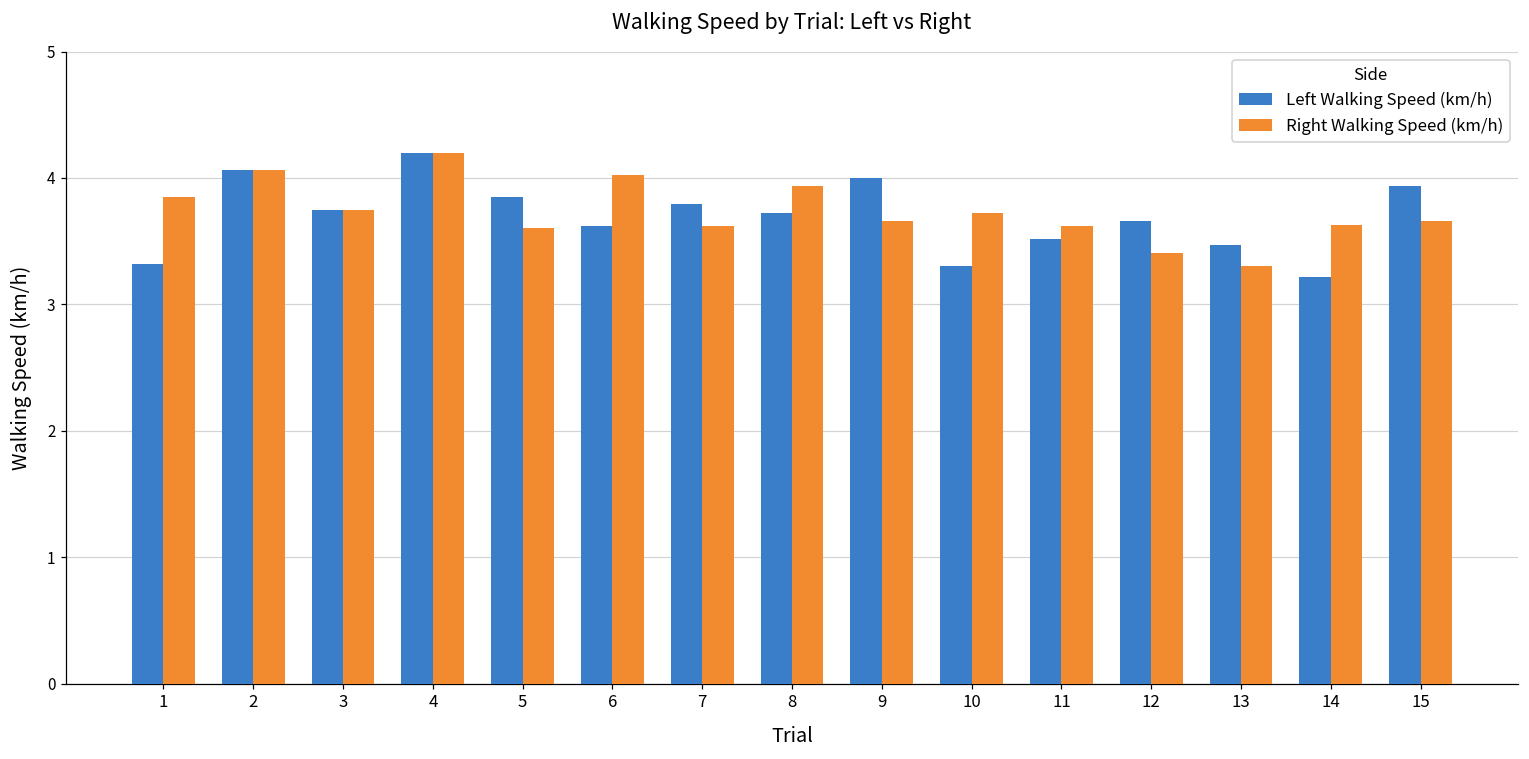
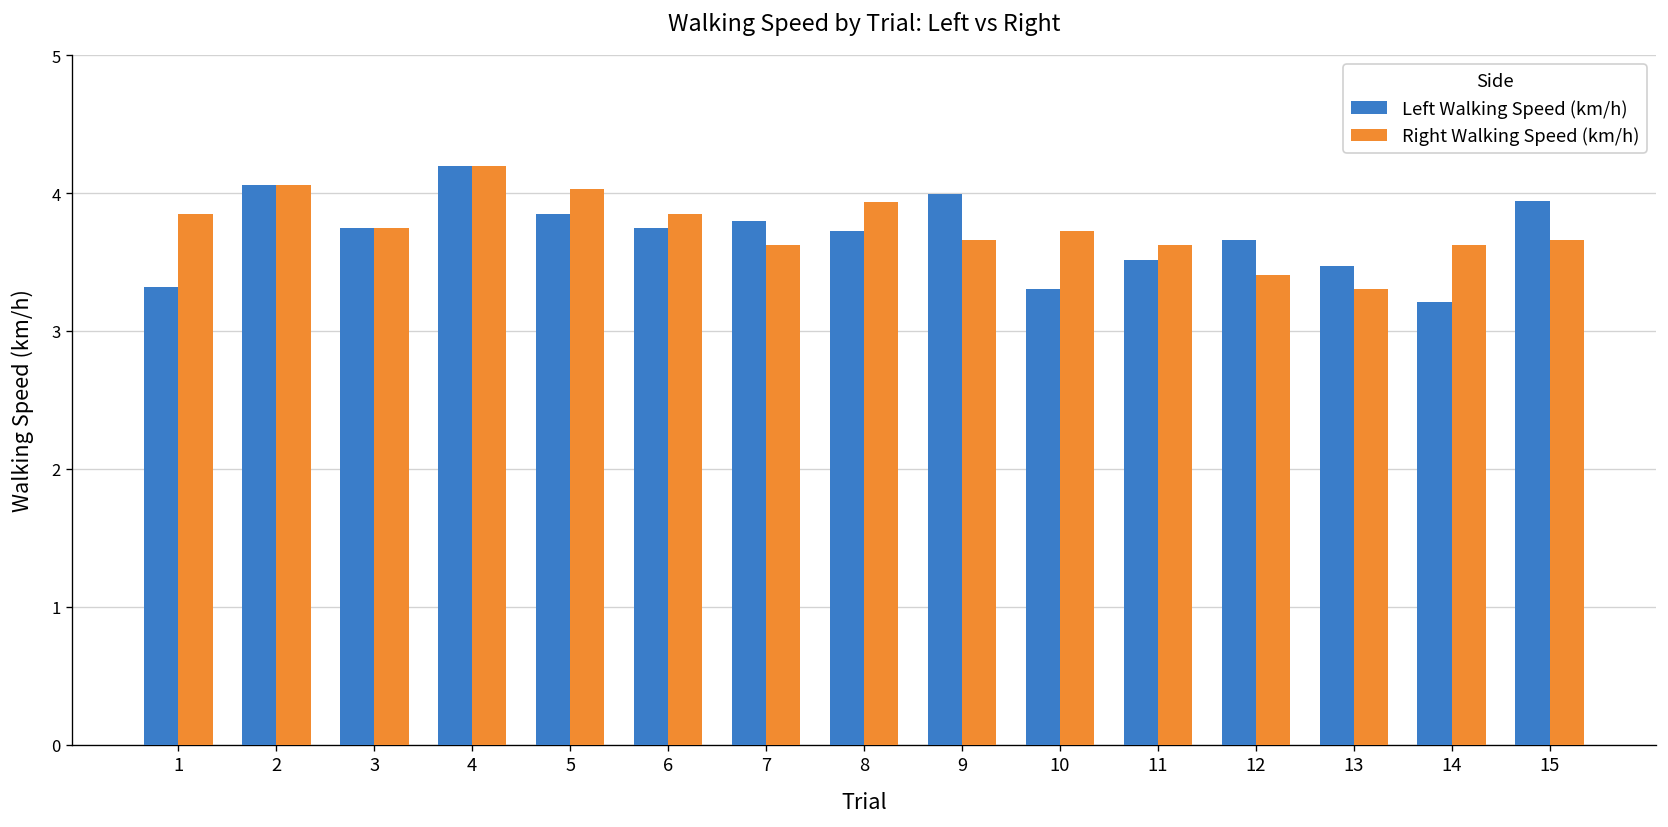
  {
    "Left Walking Speed (km/h)": {
      "1": 3.32,
      "2": 4.06,
      "3": 3.75,
      "4": 4.20,
      "5": 3.85,
-     "6": 3.62,
+     "6": 3.75,
      "7": 3.79,
      "8": 3.73,
      "9": 4.00,
      "10": 3.30,
      "11": 3.51,
      "12": 3.66,
      "13": 3.47,
      "14": 3.21,
      "15": 3.94
    },
    "Right Walking Speed (km/h)": {
      "1": 3.85,
      "2": 4.06,
      "3": 3.75,
      "4": 4.20,
-     "5": 3.61,
-     "6": 4.02,
+     "5": 4.03,
+     "6": 3.85,
      "7": 3.62,
      "8": 3.94,
      "9": 3.66,
      "10": 3.73,
      "11": 3.62,
      "12": 3.41,
      "13": 3.30,
      "14": 3.63,
      "15": 3.66
    }
  }
